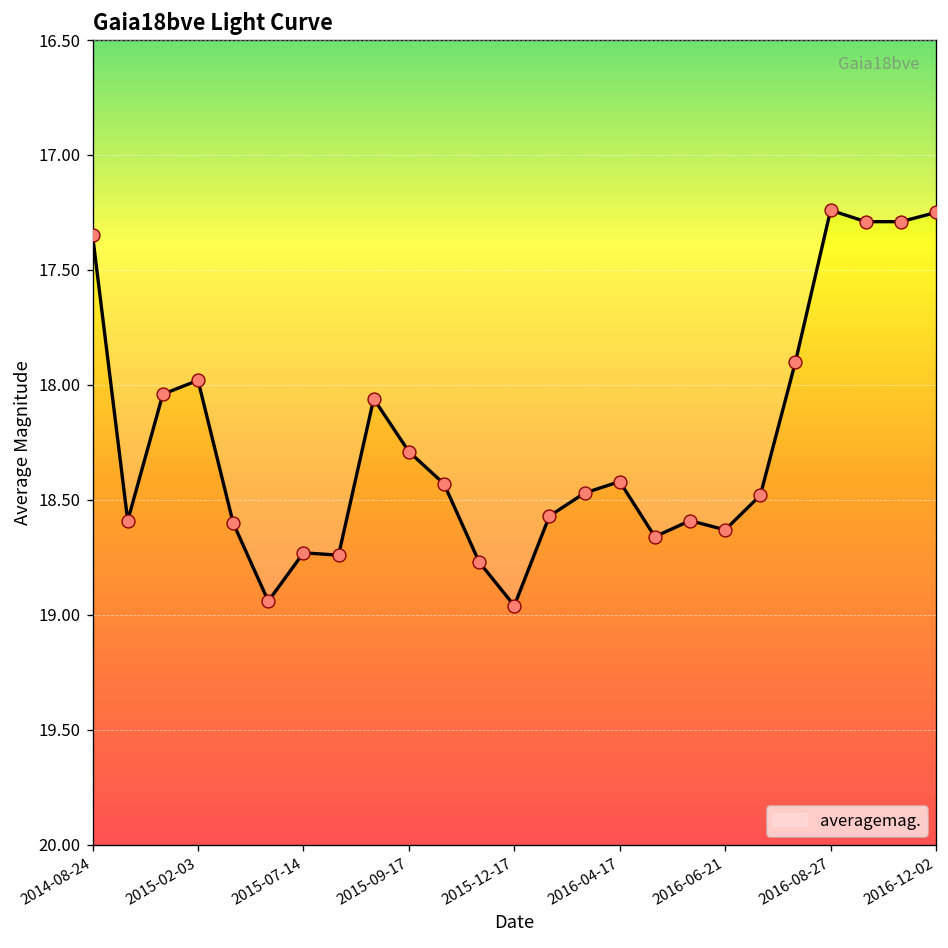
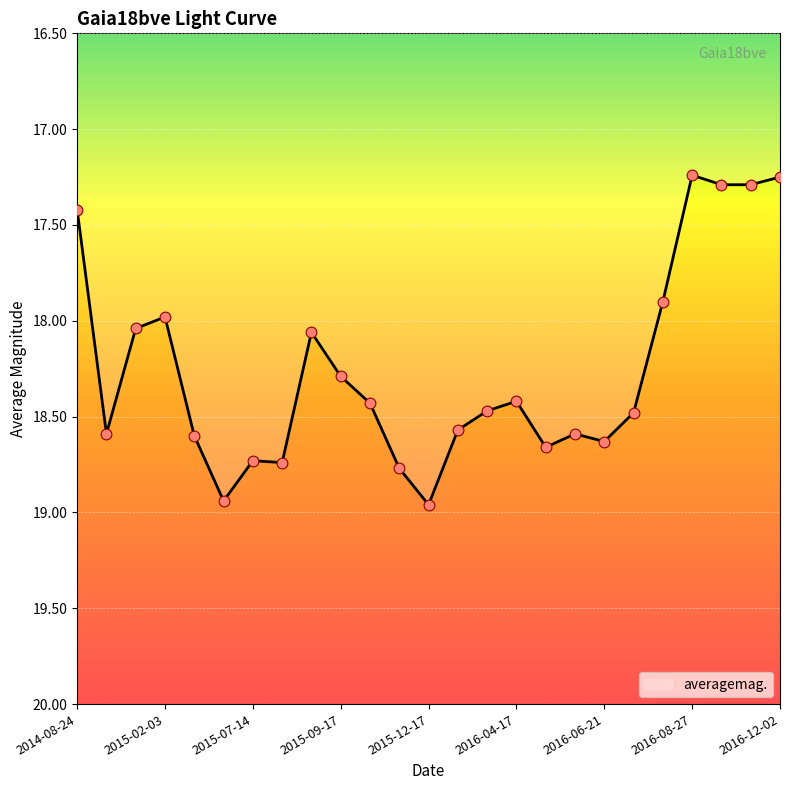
  {
-   "2014-08-24": 17.35,
+   "2014-08-24": 17.42,
    "2015-12-17": 18.96,
    "2016-04-17": 18.42,
    "2016-12-02": 17.25
  }
